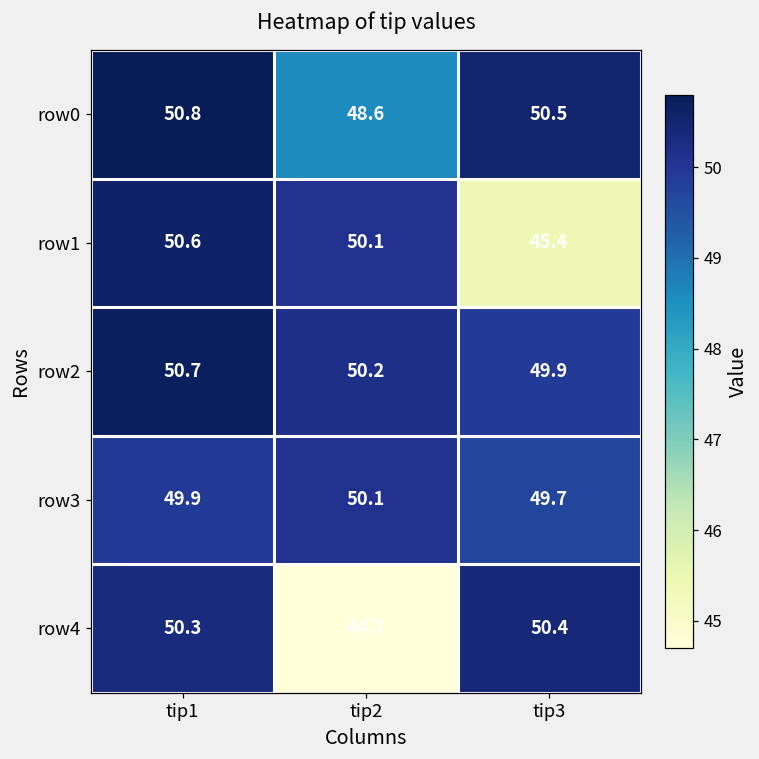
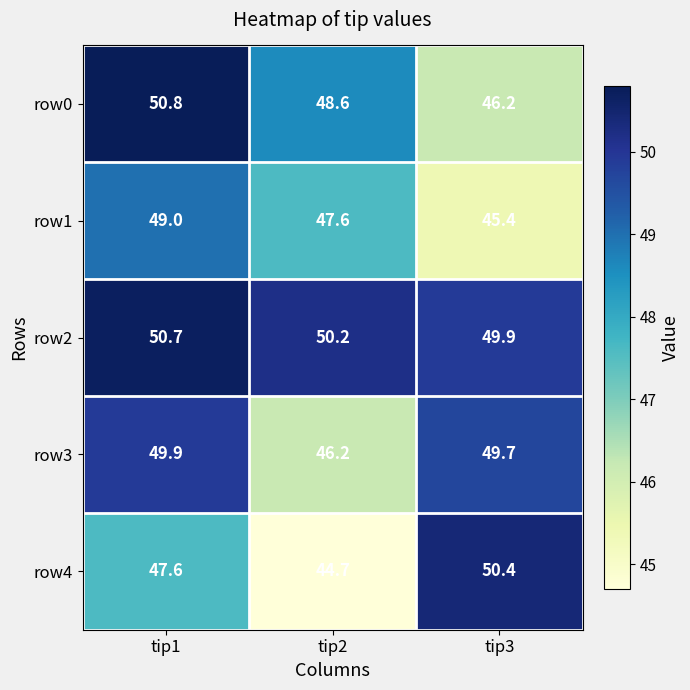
  {
    "row0": {
      "tip1": 50.8,
      "tip2": 48.6,
-     "tip3": 50.5
+     "tip3": 46.2
    },
    "row1": {
-     "tip1": 50.6,
-     "tip2": 50.1,
+     "tip1": 49.0,
+     "tip2": 47.6,
      "tip3": 45.4
    },
    "row2": {
      "tip1": 50.7,
      "tip2": 50.2,
      "tip3": 49.9
    },
    "row3": {
      "tip1": 49.9,
-     "tip2": 50.1,
+     "tip2": 46.2,
      "tip3": 49.7
    },
    "row4": {
-     "tip1": 50.3,
+     "tip1": 47.6,
      "tip3": 50.4
    }
  }
